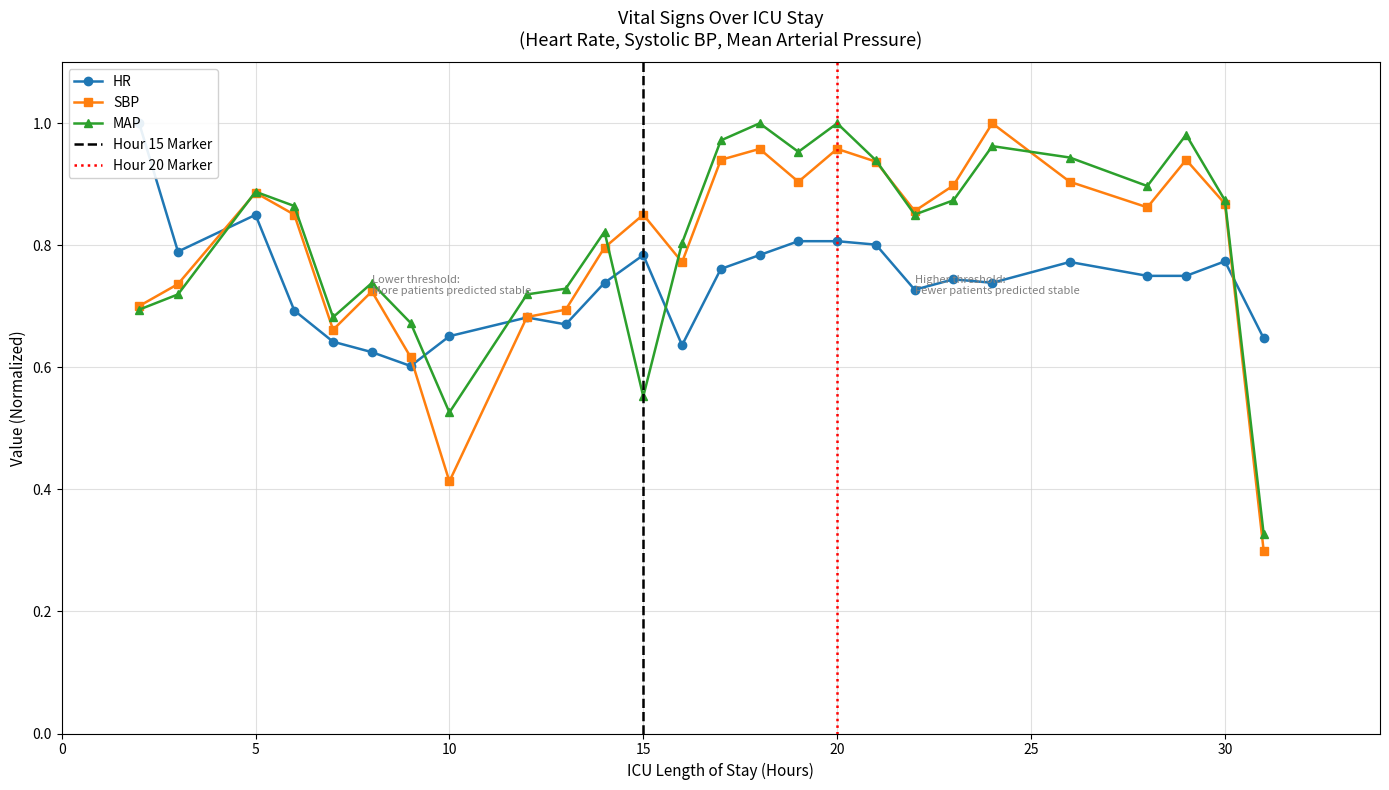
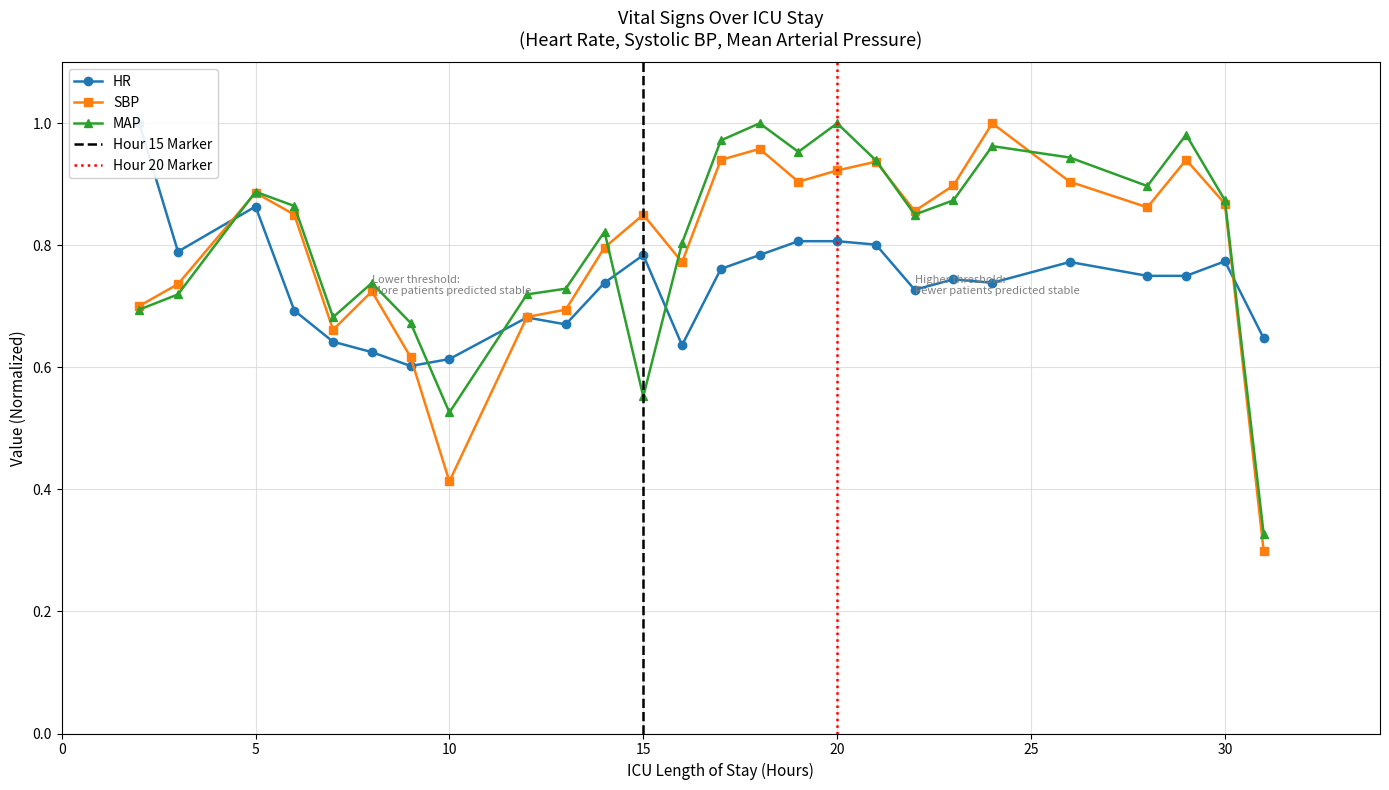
  {
    "HR": {
-     "5": 0.85,
-     "10": 0.65,
+     "5": 0.86,
+     "10": 0.61,
      "15": 0.78,
      "20": 0.81,
      "30": 0.77
    },
    "SBP": {
      "10": 0.41,
      "15": 0.85,
-     "20": 0.96,
+     "20": 0.92,
      "30": 0.87
    },
    "MAP": {
      "10": 0.53,
      "15": 0.55,
      "20": 1.00,
      "30": 0.87
    }
  }
